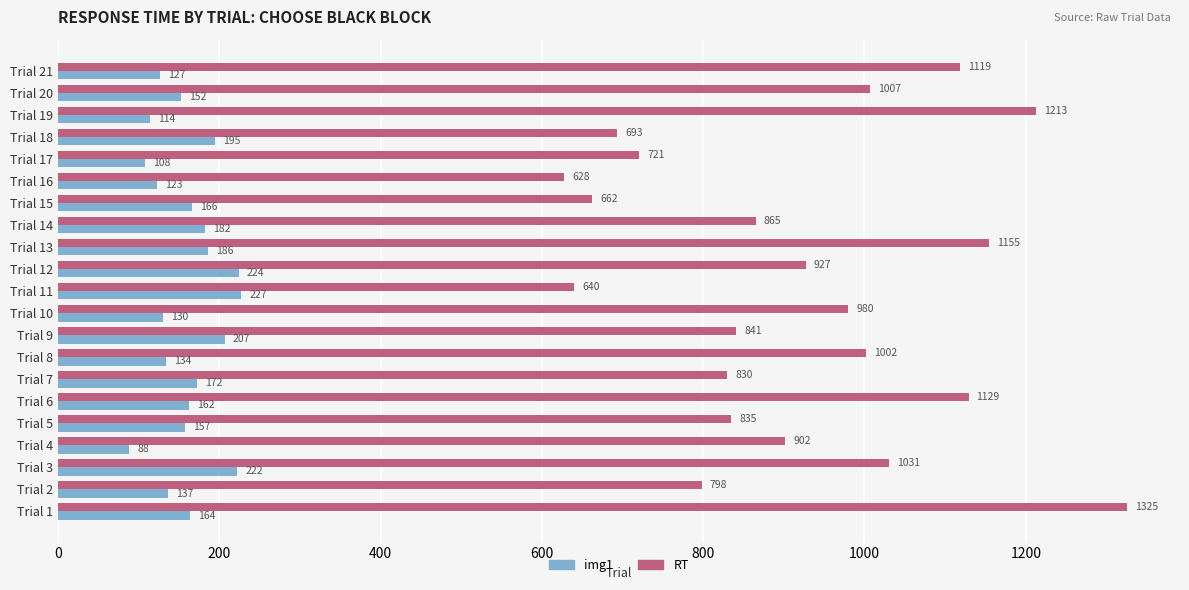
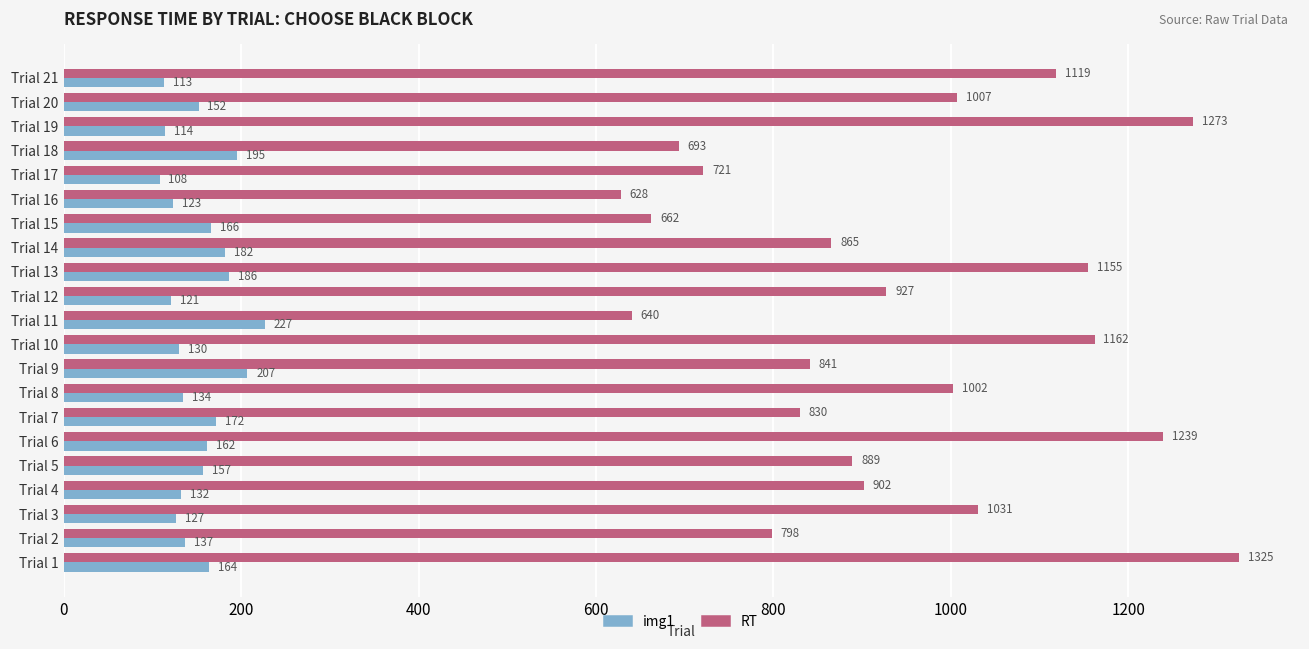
  {
    "RT": {
      "Trial 21": 1119,
      "Trial 20": 1007,
-     "Trial 19": 1213,
+     "Trial 19": 1273,
      "Trial 18": 693,
      "Trial 17": 721,
      "Trial 16": 628,
      "Trial 15": 662,
      "Trial 14": 865,
      "Trial 13": 1155,
      "Trial 12": 927,
      "Trial 11": 640,
-     "Trial 10": 980,
+     "Trial 10": 1162,
      "Trial 9": 841,
      "Trial 8": 1002,
      "Trial 7": 830,
-     "Trial 6": 1129,
-     "Trial 5": 835,
+     "Trial 6": 1239,
+     "Trial 5": 889,
      "Trial 4": 902,
      "Trial 3": 1031,
      "Trial 2": 798,
      "Trial 1": 1325
    },
    "img1": {
-     "Trial 21": 127,
+     "Trial 21": 113,
      "Trial 20": 152,
      "Trial 19": 114,
      "Trial 18": 195,
      "Trial 17": 108,
      "Trial 16": 123,
      "Trial 15": 166,
      "Trial 14": 182,
      "Trial 13": 186,
-     "Trial 12": 224,
+     "Trial 12": 121,
      "Trial 11": 227,
      "Trial 10": 130,
      "Trial 9": 207,
      "Trial 8": 134,
      "Trial 7": 172,
      "Trial 6": 162,
      "Trial 5": 157,
-     "Trial 4": 88,
-     "Trial 3": 222,
+     "Trial 4": 132,
+     "Trial 3": 127,
      "Trial 2": 137,
      "Trial 1": 164
    }
  }
